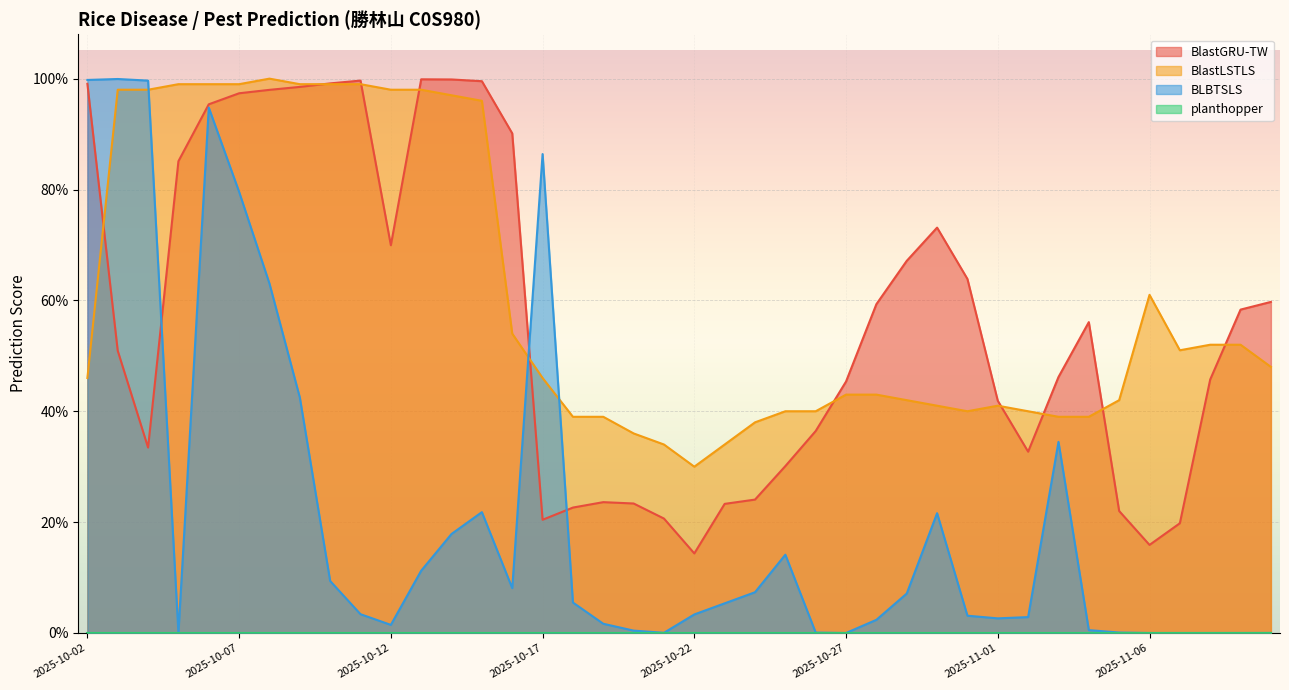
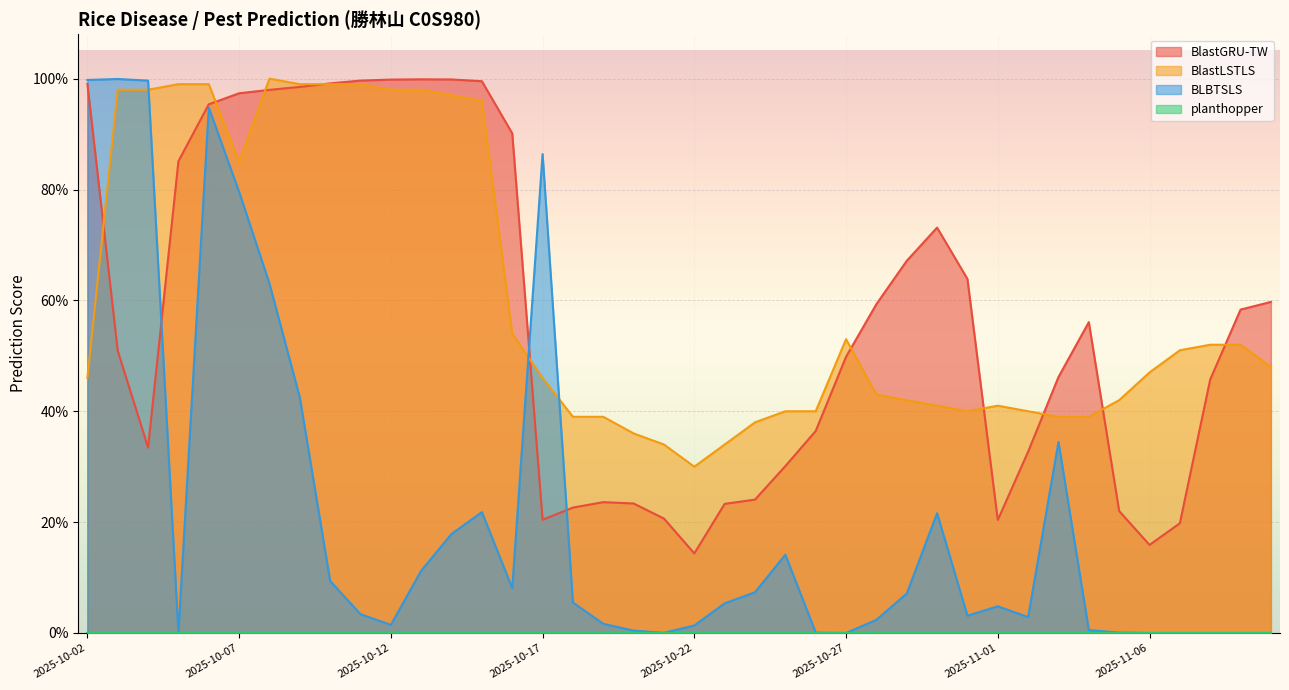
  {
    "BlastGRU-TW": {
      "2025-10-02": "99%",
      "2025-10-07": "97%",
-     "2025-10-12": "70%",
+     "2025-10-12": "100%",
      "2025-10-17": "20%",
      "2025-10-22": "14%",
-     "2025-10-27": "45%",
-     "2025-11-01": "42%",
+     "2025-10-27": "50%",
+     "2025-11-01": "20%",
      "2025-11-06": "16%"
    },
    "BlastLSTLS": {
      "2025-10-02": "46%",
-     "2025-10-07": "99%",
+     "2025-10-07": "85%",
      "2025-10-12": "98%",
      "2025-10-17": "46%",
      "2025-10-22": "30%",
-     "2025-10-27": "43%",
+     "2025-10-27": "53%",
      "2025-11-01": "41%",
-     "2025-11-06": "61%"
+     "2025-11-06": "47%"
    },
    "BLBTSLS": {
      "2025-10-02": "100%",
      "2025-10-07": "80%",
      "2025-10-12": "1%",
      "2025-10-17": "86%",
-     "2025-10-22": "3%",
-     "2025-11-01": "3%"
+     "2025-10-22": "1%",
+     "2025-11-01": "5%"
    },
    "planthopper": {
      "2025-10-02": "0%",
      "2025-10-07": "0%",
      "2025-10-12": "0%",
      "2025-10-17": "0%",
      "2025-10-22": "0%",
      "2025-11-01": "0%"
    }
  }
